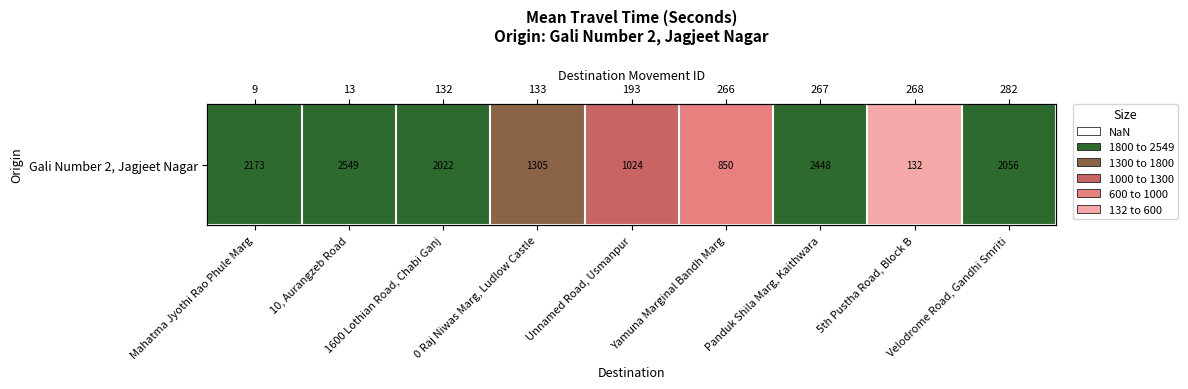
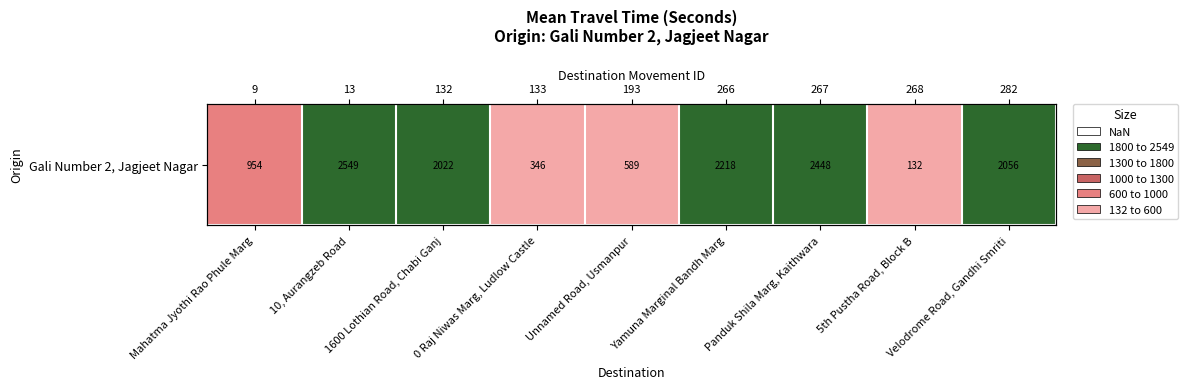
  {
    "Gali Number 2, Jagjeet Nagar": {
-     "Mahatma Jyothi Rao Phule Marg": 2173,
+     "Mahatma Jyothi Rao Phule Marg": 954,
      "10, Aurangzeb Road": 2549,
      "1600 Lothian Road, Chabi Ganj": 2022,
-     "0 Raj Niwas Marg, Ludlow Castle": 1305,
-     "Unnamed Road, Usmanpur": 1024,
-     "Yamuna Marginal Bandh Marg": 850,
+     "0 Raj Niwas Marg, Ludlow Castle": 346,
+     "Unnamed Road, Usmanpur": 589,
+     "Yamuna Marginal Bandh Marg": 2218,
      "Panduk Shila Marg, Kaithwara": 2448,
      "5th Pustha Road, Block B": 132,
      "Velodrome Road, Gandhi Smriti": 2056
    }
  }
